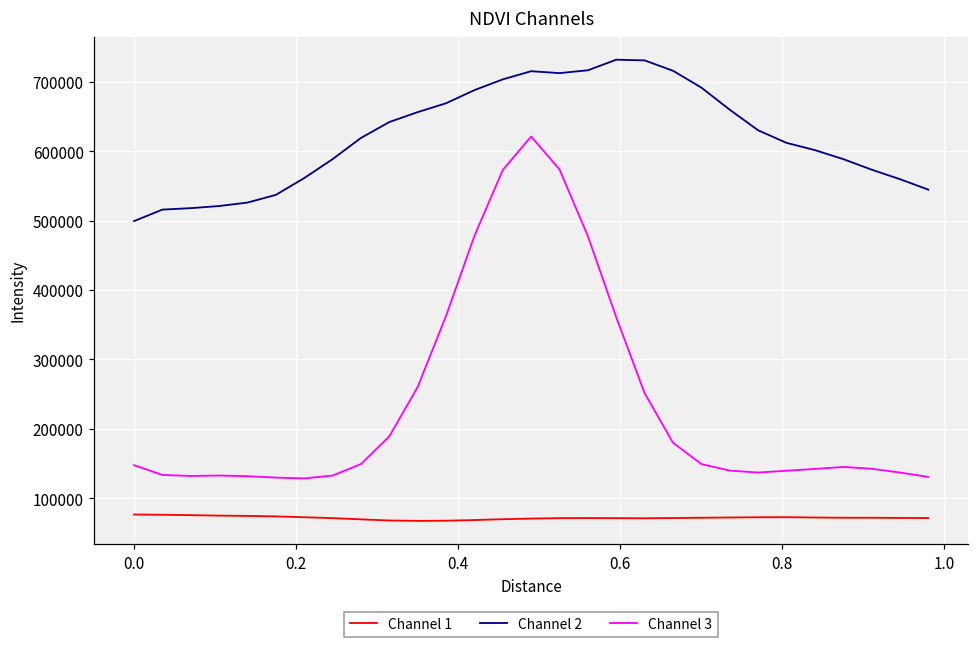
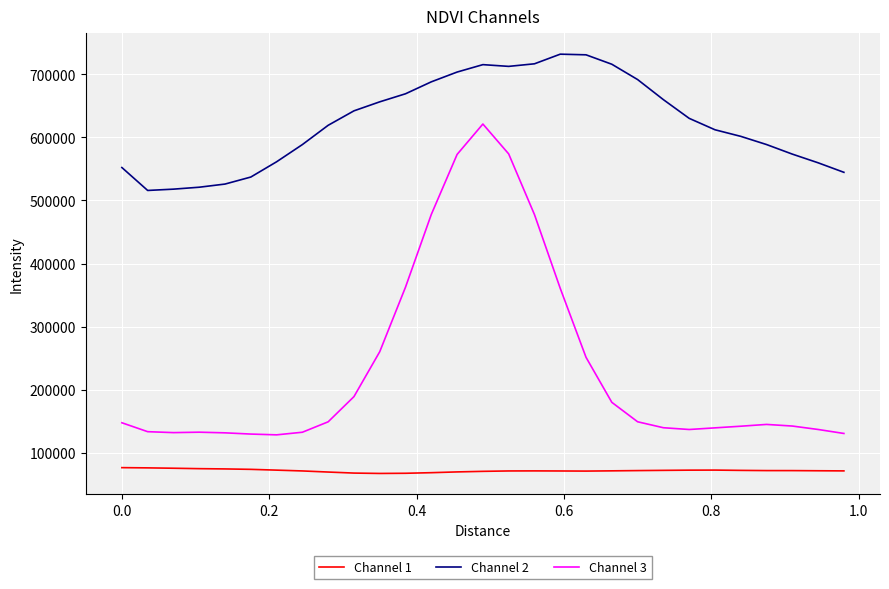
  {
    "Channel 1": {
      "0.0": 80000
    },
    "Channel 2": {
-     "0.0": 500000
+     "0.0": 550000
    },
    "Channel 3": {
      "0.0": 150000
    }
  }
